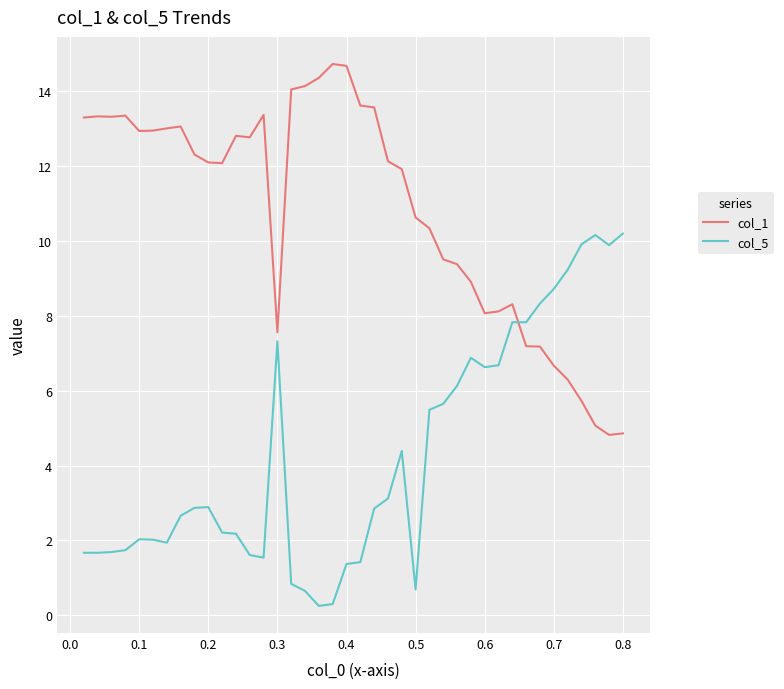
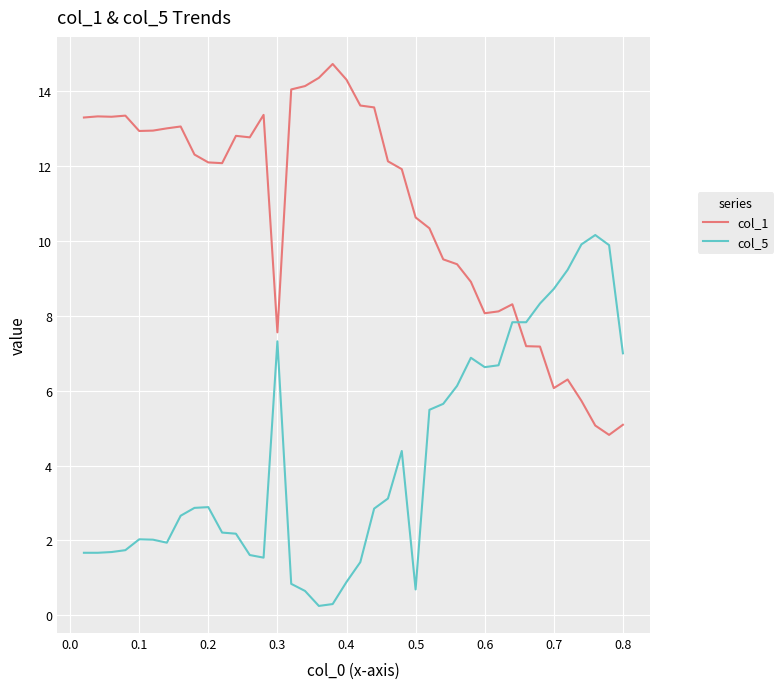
  {
    "col_1": {
      "0.1": 12.9,
      "0.2": 12.1,
      "0.3": 7.6,
-     "0.4": 14.7,
+     "0.4": 14.3,
      "0.5": 10.6,
      "0.6": 8.1,
-     "0.7": 6.7,
-     "0.8": 4.9
+     "0.7": 6.1,
+     "0.8": 5.1
    },
    "col_5": {
      "0.1": 2.0,
      "0.2": 2.9,
      "0.3": 7.3,
-     "0.4": 1.4,
+     "0.4": 0.9,
      "0.5": 0.7,
      "0.6": 6.6,
      "0.7": 8.7,
-     "0.8": 10.2
+     "0.8": 7.0
    }
  }
